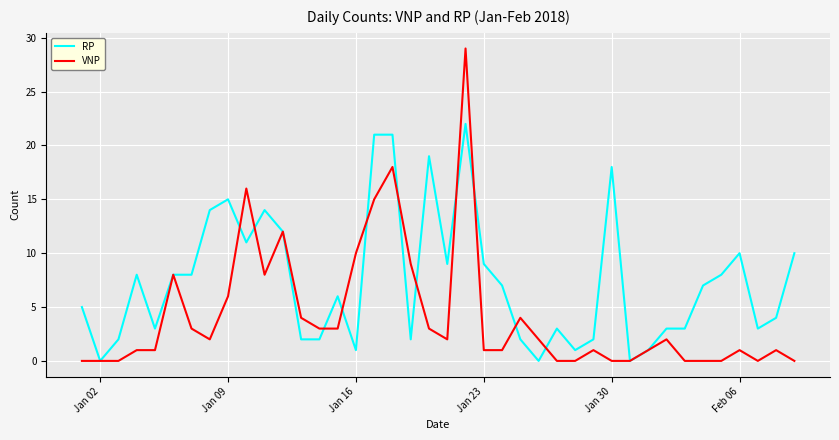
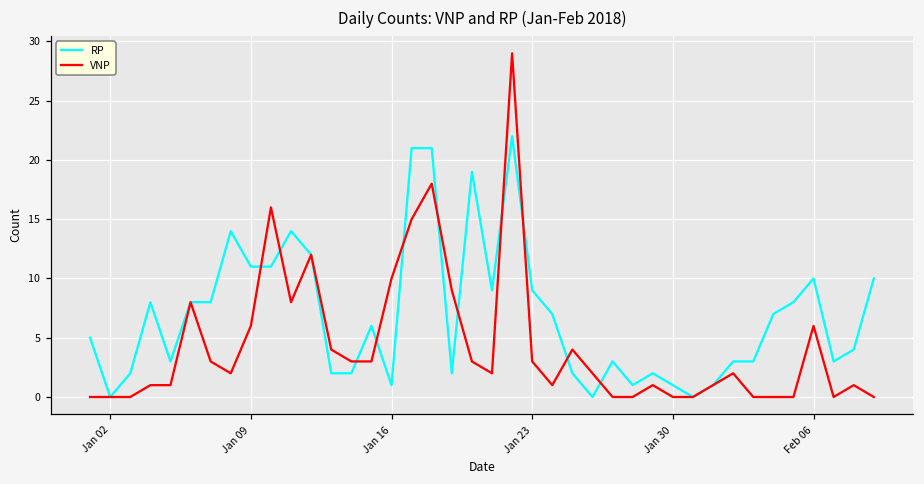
  {
    "RP": {
-     "Jan 09": 15,
+     "Jan 09": 11,
      "Jan 16": 1,
      "Jan 23": 9,
-     "Jan 30": 18,
+     "Jan 30": 1,
      "Feb 06": 10
    },
    "VNP": {
      "Jan 09": 6,
      "Jan 16": 10,
-     "Jan 23": 1,
+     "Jan 23": 3,
      "Jan 30": 0,
-     "Feb 06": 1
+     "Feb 06": 6
    }
  }
